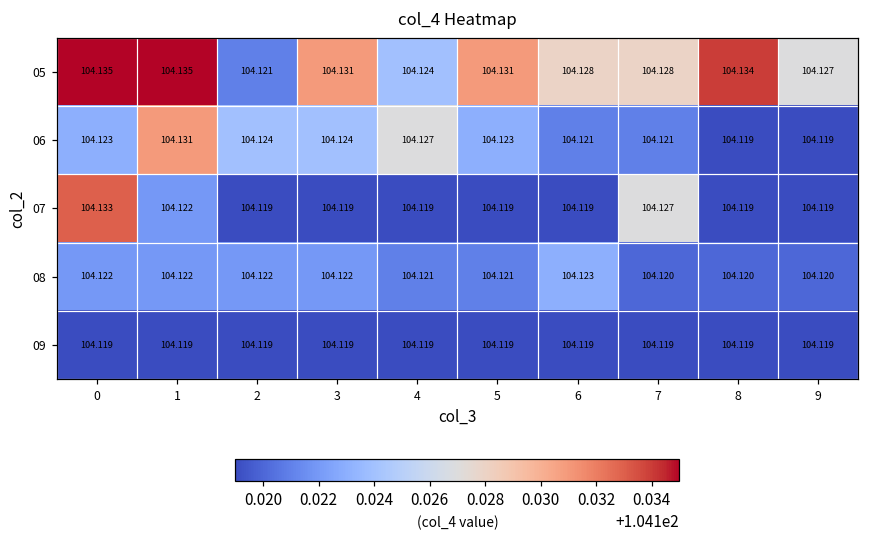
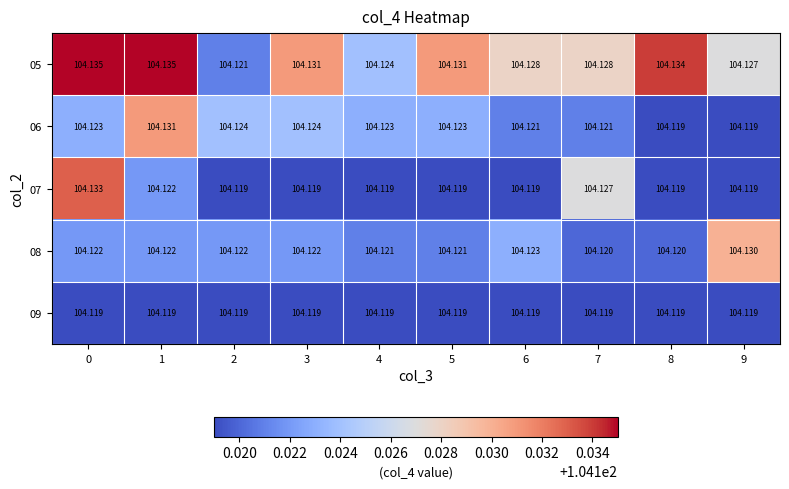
  {
    "05": {
      "0": 104.135,
      "1": 104.135,
      "2": 104.121,
      "3": 104.131,
      "4": 104.124,
      "5": 104.131,
      "6": 104.128,
      "7": 104.128,
      "8": 104.134,
      "9": 104.127
    },
    "06": {
      "0": 104.123,
      "1": 104.131,
      "2": 104.124,
      "3": 104.124,
-     "4": 104.127,
+     "4": 104.123,
      "5": 104.123,
      "6": 104.121,
      "7": 104.121,
      "8": 104.119,
      "9": 104.119
    },
    "07": {
      "0": 104.133,
      "1": 104.122,
      "2": 104.119,
      "3": 104.119,
      "4": 104.119,
      "5": 104.119,
      "6": 104.119,
      "7": 104.127,
      "8": 104.119,
      "9": 104.119
    },
    "08": {
      "0": 104.122,
      "1": 104.122,
      "2": 104.122,
      "3": 104.122,
      "4": 104.121,
      "5": 104.121,
      "6": 104.123,
      "7": 104.120,
      "8": 104.120,
-     "9": 104.120
+     "9": 104.130
    },
    "09": {
      "0": 104.119,
      "1": 104.119,
      "2": 104.119,
      "3": 104.119,
      "4": 104.119,
      "5": 104.119,
      "6": 104.119,
      "7": 104.119,
      "8": 104.119,
      "9": 104.119
    }
  }
